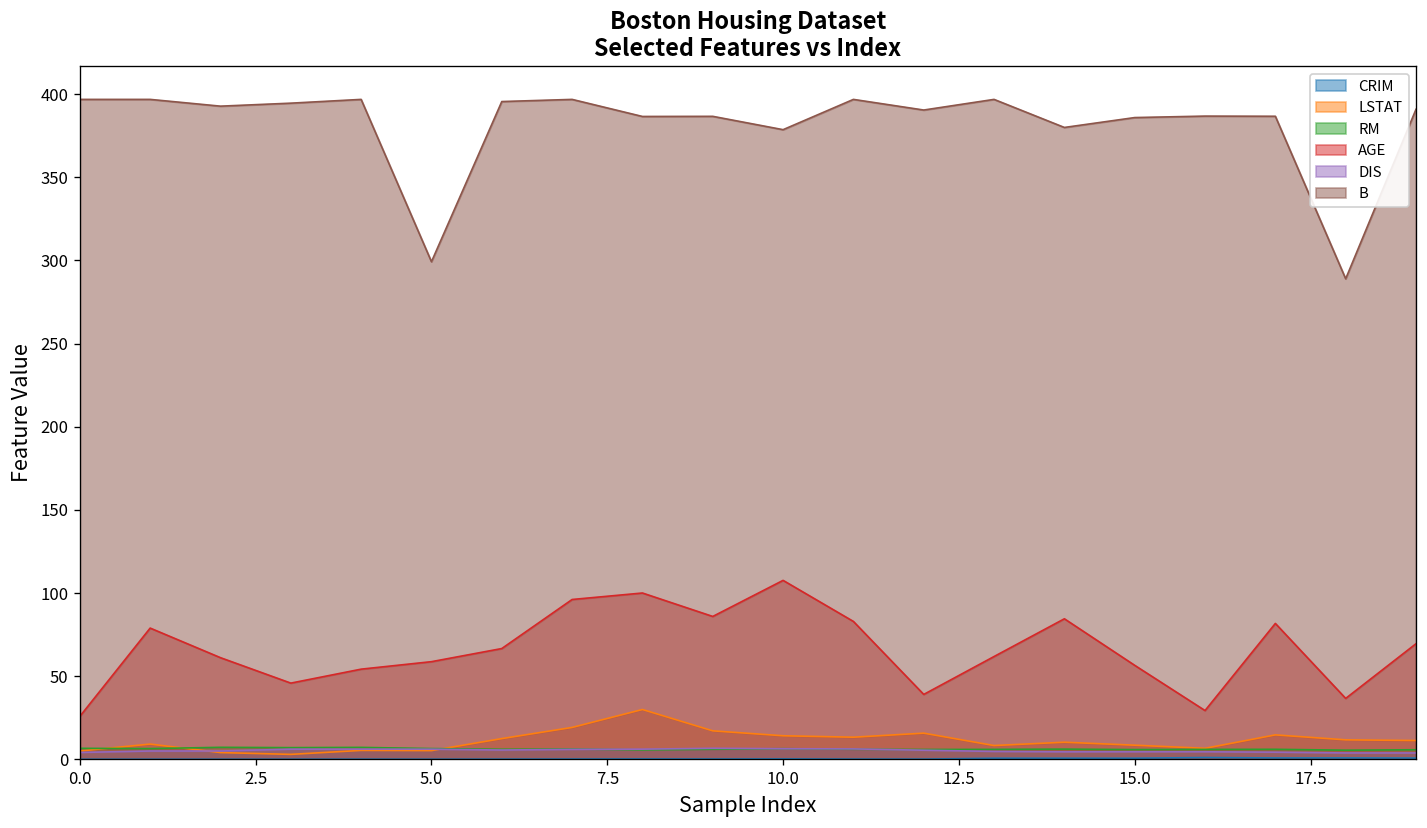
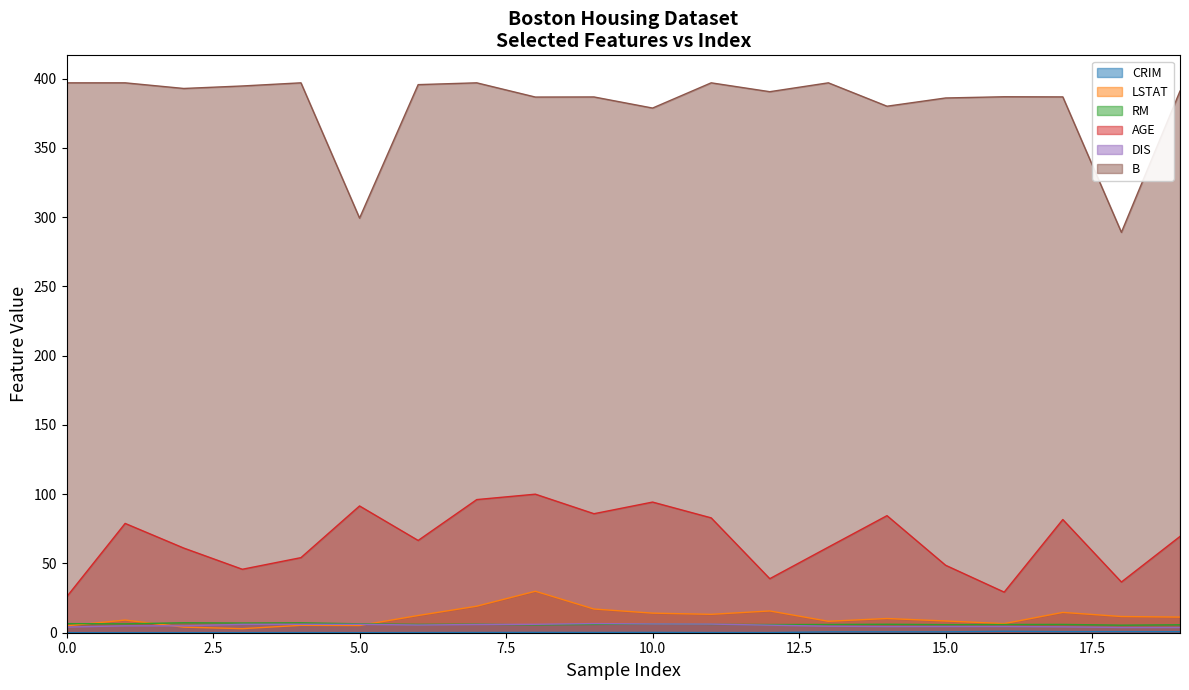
  {
    "CRIM": {
      "0.0": 0,
      "5.0": 0,
      "10.0": 0,
      "15.0": 1
    },
    "LSTAT": {
      "10.0": 14,
      "15.0": 8
    },
    "AGE": {
      "0.0": 26,
-     "5.0": 59,
-     "10.0": 108,
-     "15.0": 57
+     "5.0": 92,
+     "10.0": 94,
+     "15.0": 49
    },
    "B": {
      "0.0": 397,
      "5.0": 299,
      "10.0": 379,
      "15.0": 386
    }
  }
